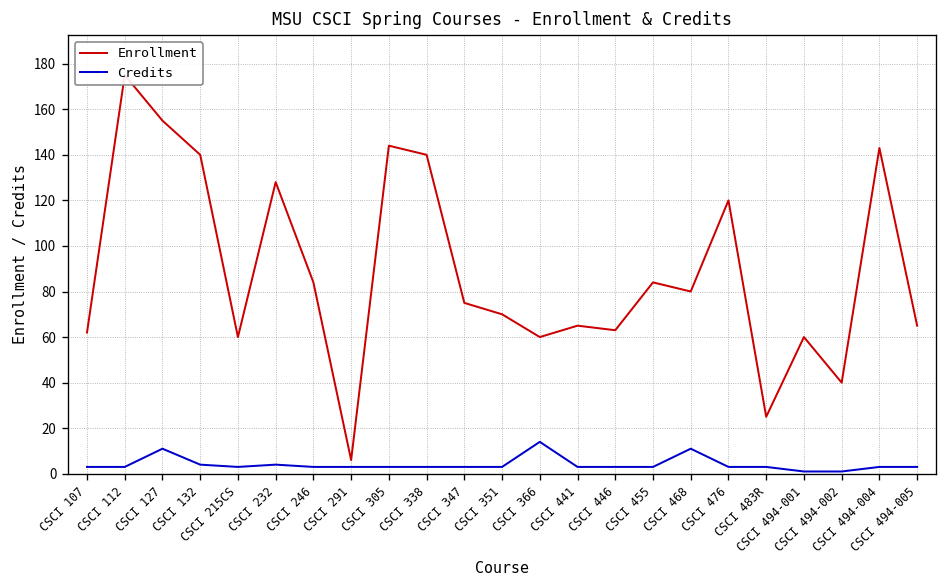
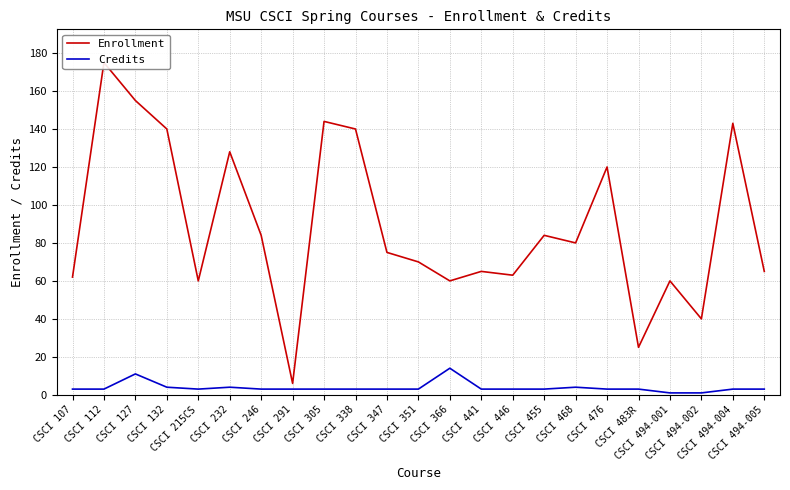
  {
    "Enrollment": {
      "CSCI 107": 62,
      "CSCI 127": 155,
      "CSCI 132": 140,
      "CSCI 215CS": 60,
      "CSCI 232": 128,
      "CSCI 246": 84,
      "CSCI 291": 6,
      "CSCI 305": 144,
      "CSCI 338": 140,
      "CSCI 347": 75,
      "CSCI 351": 70,
      "CSCI 366": 60,
      "CSCI 441": 65,
      "CSCI 446": 63,
      "CSCI 455": 84,
      "CSCI 468": 80,
      "CSCI 476": 120,
      "CSCI 483R": 25,
      "CSCI 494-001": 60,
      "CSCI 494-002": 40,
      "CSCI 494-004": 143,
      "CSCI 494-005": 65
    },
    "Credits": {
      "CSCI 107": 3,
      "CSCI 112": 3,
      "CSCI 127": 11,
      "CSCI 132": 4,
      "CSCI 215CS": 3,
      "CSCI 232": 4,
      "CSCI 246": 3,
      "CSCI 291": 3,
      "CSCI 305": 3,
      "CSCI 338": 3,
      "CSCI 347": 3,
      "CSCI 351": 3,
      "CSCI 366": 14,
      "CSCI 441": 3,
      "CSCI 446": 3,
      "CSCI 455": 3,
-     "CSCI 468": 11,
+     "CSCI 468": 4,
      "CSCI 476": 3,
      "CSCI 483R": 3,
      "CSCI 494-001": 1,
      "CSCI 494-002": 1,
      "CSCI 494-004": 3,
      "CSCI 494-005": 3
    }
  }
